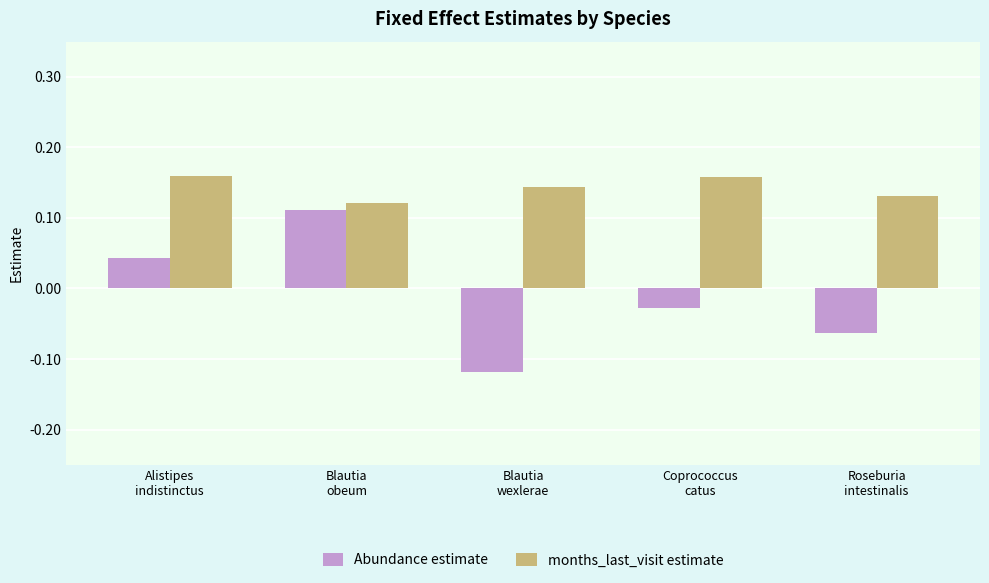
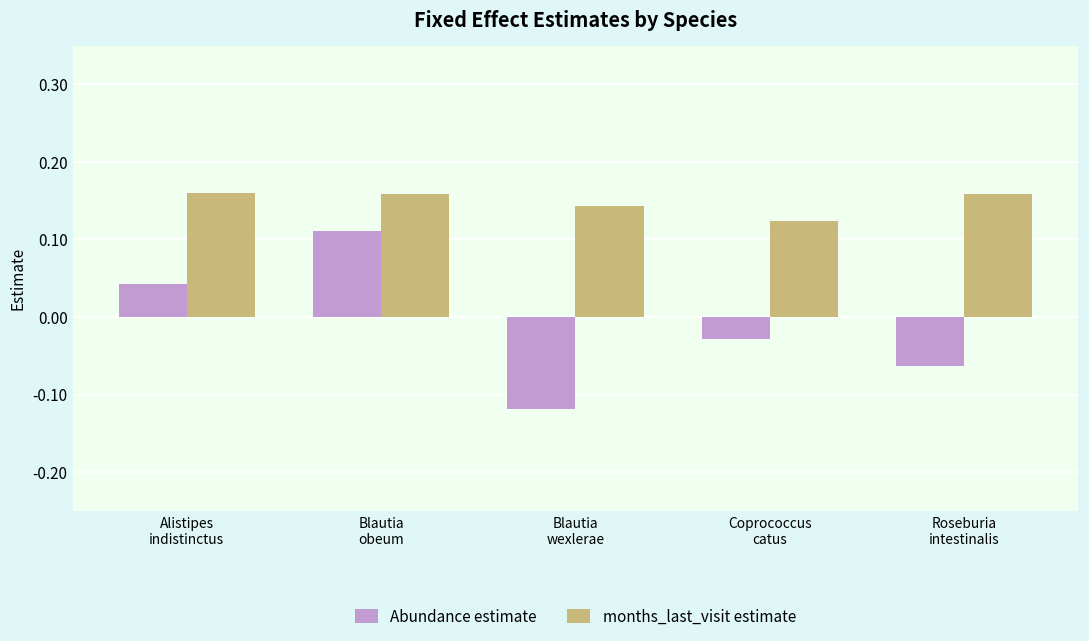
  {
    "Abundance estimate": {
      "Alistipes indistinctus": 0.04,
      "Blautia obeum": 0.11,
      "Blautia wexlerae": -0.12,
      "Coprococcus catus": -0.03,
      "Roseburia intestinalis": -0.06
    },
    "months_last_visit estimate": {
      "Alistipes indistinctus": 0.16,
-     "Blautia obeum": 0.12,
+     "Blautia obeum": 0.16,
      "Blautia wexlerae": 0.14,
-     "Coprococcus catus": 0.16,
-     "Roseburia intestinalis": 0.13
+     "Coprococcus catus": 0.12,
+     "Roseburia intestinalis": 0.16
    }
  }
